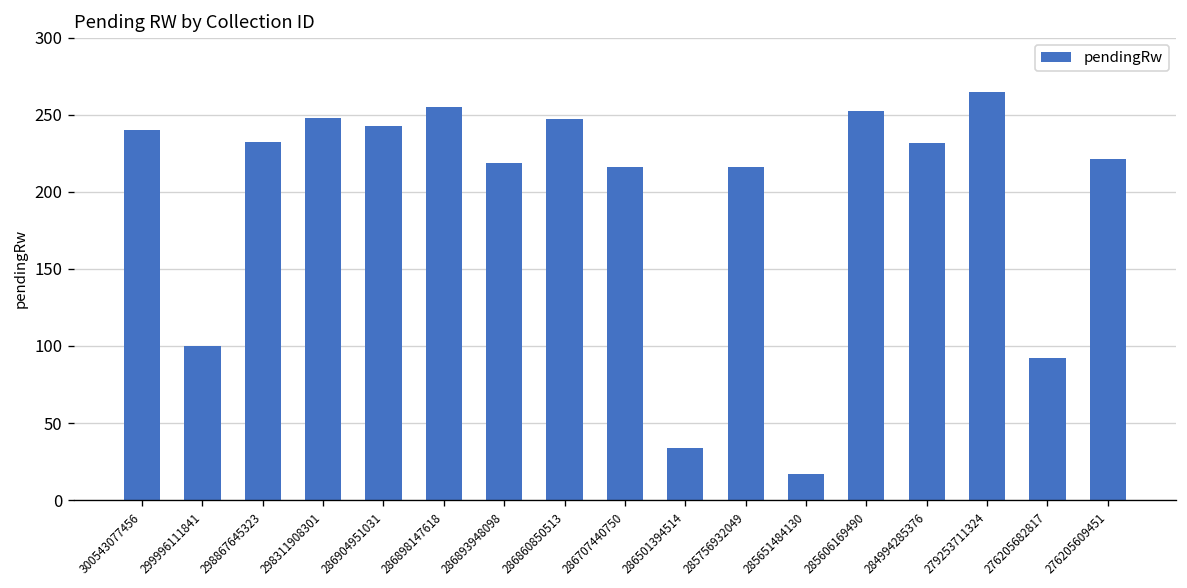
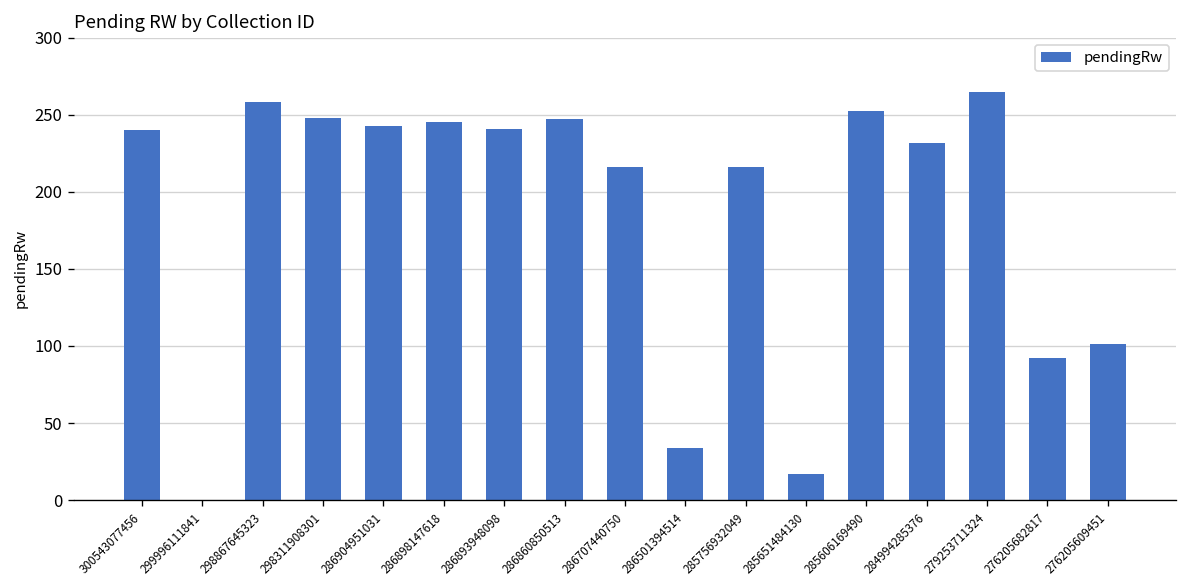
  {
    "300543077456": 240,
-   "299996111841": 100,
-   "298867645323": 232,
+   "299996111841": 0,
+   "298867645323": 259,
    "298311908301": 248,
    "286904951031": 243,
-   "286898147618": 255,
-   "286893948098": 219,
+   "286898147618": 245,
+   "286893948098": 241,
    "286860850513": 247,
    "286707440750": 216,
    "286501394514": 34,
    "285756932049": 216,
    "285651484130": 17,
    "285606169490": 252,
    "284994285376": 232,
    "279253711324": 265,
    "276205682817": 92,
-   "276205609451": 221
+   "276205609451": 101
  }
